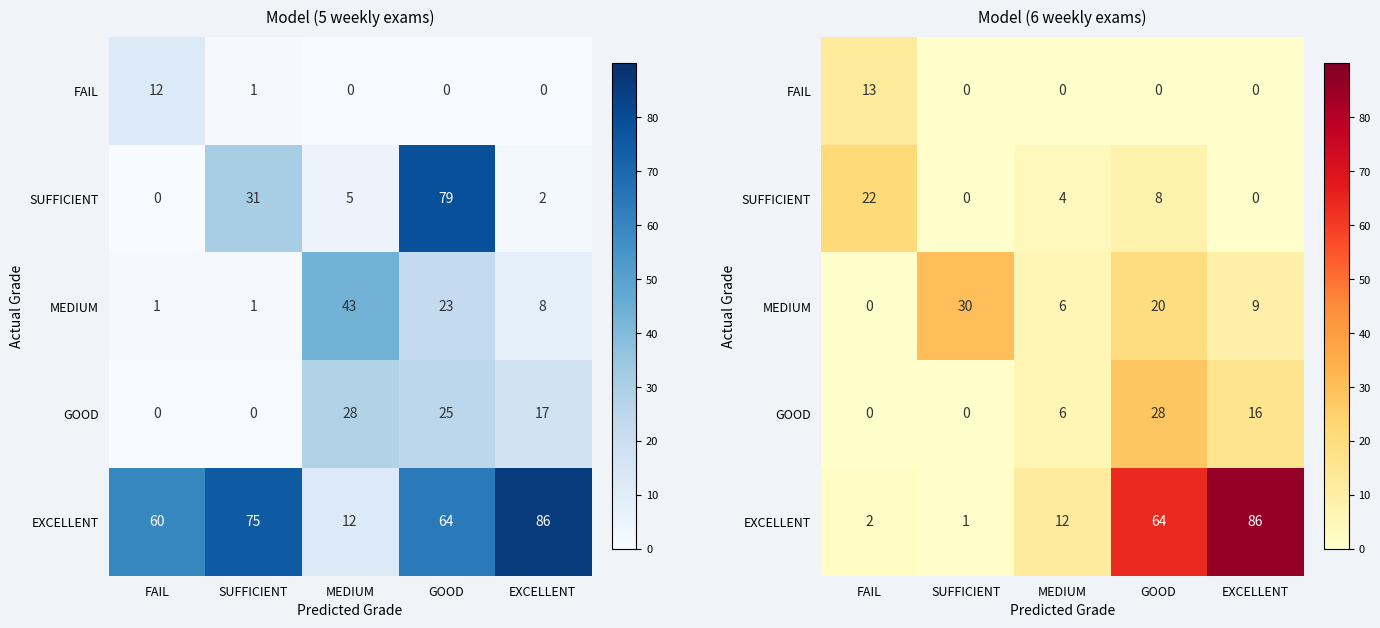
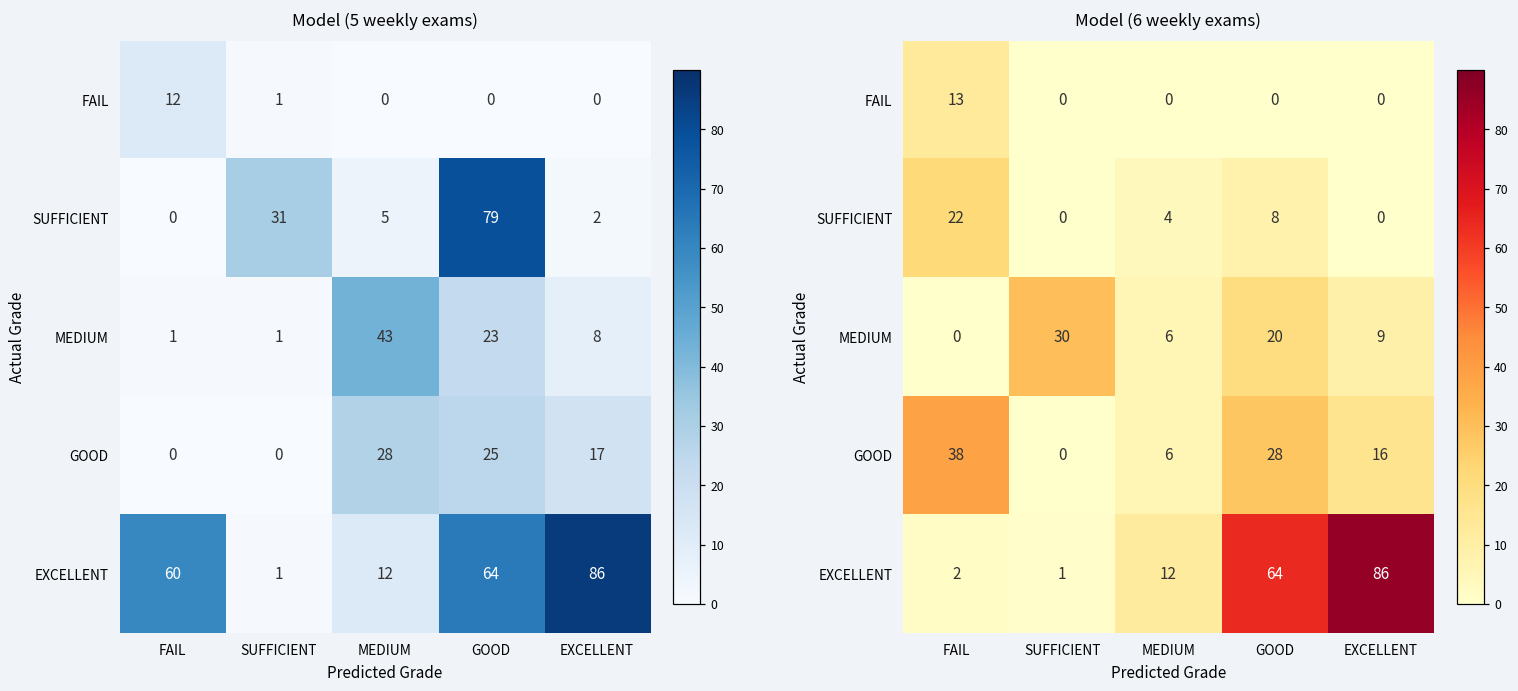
  {
    "Model (5 weekly exams)": {
      "FAIL": {
        "FAIL": 12,
        "SUFFICIENT": 1,
        "MEDIUM": 0,
        "GOOD": 0,
        "EXCELLENT": 0
      },
      "SUFFICIENT": {
        "FAIL": 0,
        "SUFFICIENT": 31,
        "MEDIUM": 5,
        "GOOD": 79,
        "EXCELLENT": 2
      },
      "MEDIUM": {
        "FAIL": 1,
        "SUFFICIENT": 1,
        "MEDIUM": 43,
        "GOOD": 23,
        "EXCELLENT": 8
      },
      "GOOD": {
        "FAIL": 0,
        "SUFFICIENT": 0,
        "MEDIUM": 28,
        "GOOD": 25,
        "EXCELLENT": 17
      },
      "EXCELLENT": {
        "FAIL": 60,
-       "SUFFICIENT": 75,
+       "SUFFICIENT": 1,
        "MEDIUM": 12,
        "GOOD": 64,
        "EXCELLENT": 86
      }
    },
    "Model (6 weekly exams)": {
      "FAIL": {
        "FAIL": 13,
        "SUFFICIENT": 0,
        "MEDIUM": 0,
        "GOOD": 0,
        "EXCELLENT": 0
      },
      "SUFFICIENT": {
        "FAIL": 22,
        "SUFFICIENT": 0,
        "MEDIUM": 4,
        "GOOD": 8,
        "EXCELLENT": 0
      },
      "MEDIUM": {
        "FAIL": 0,
        "SUFFICIENT": 30,
        "MEDIUM": 6,
        "GOOD": 20,
        "EXCELLENT": 9
      },
      "GOOD": {
-       "FAIL": 0,
+       "FAIL": 38,
        "SUFFICIENT": 0,
        "MEDIUM": 6,
        "GOOD": 28,
        "EXCELLENT": 16
      },
      "EXCELLENT": {
        "FAIL": 2,
        "SUFFICIENT": 1,
        "MEDIUM": 12,
        "GOOD": 64,
        "EXCELLENT": 86
      }
    }
  }
